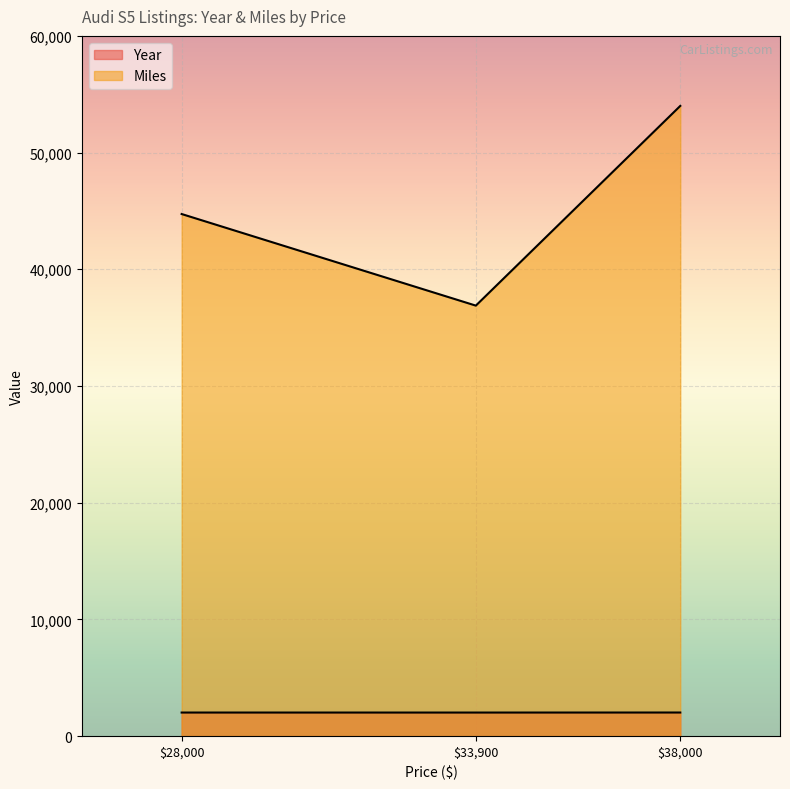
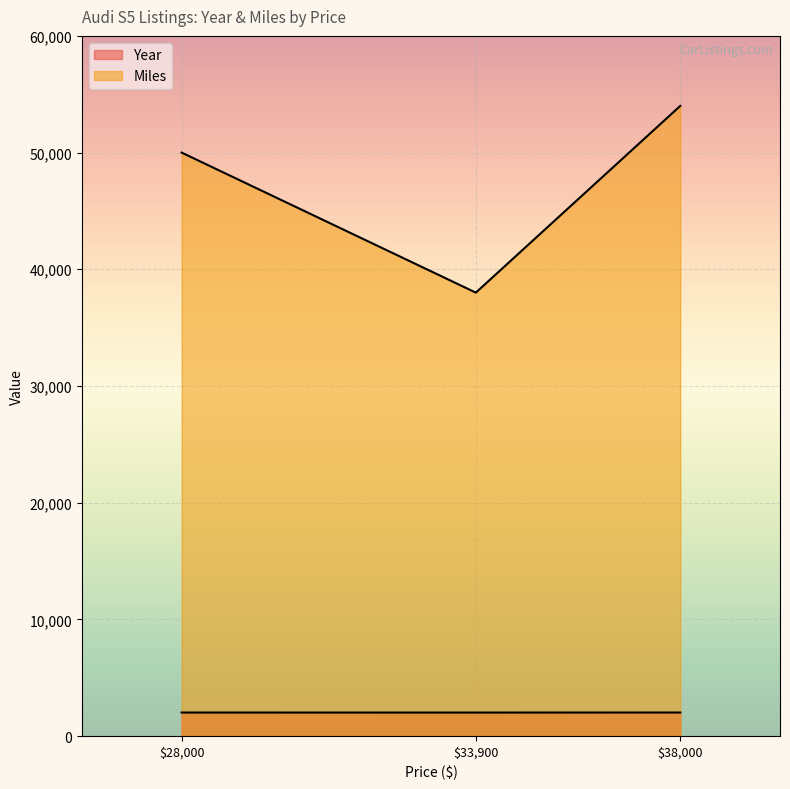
  {
    "Year": {
      "$28,000": "2,000",
      "$33,900": "2,000",
      "$38,000": "2,000"
    },
    "Miles": {
-     "$28,000": "44,700",
-     "$33,900": "36,900",
+     "$28,000": "50,000",
+     "$33,900": "38,000",
      "$38,000": "54,000"
    }
  }
